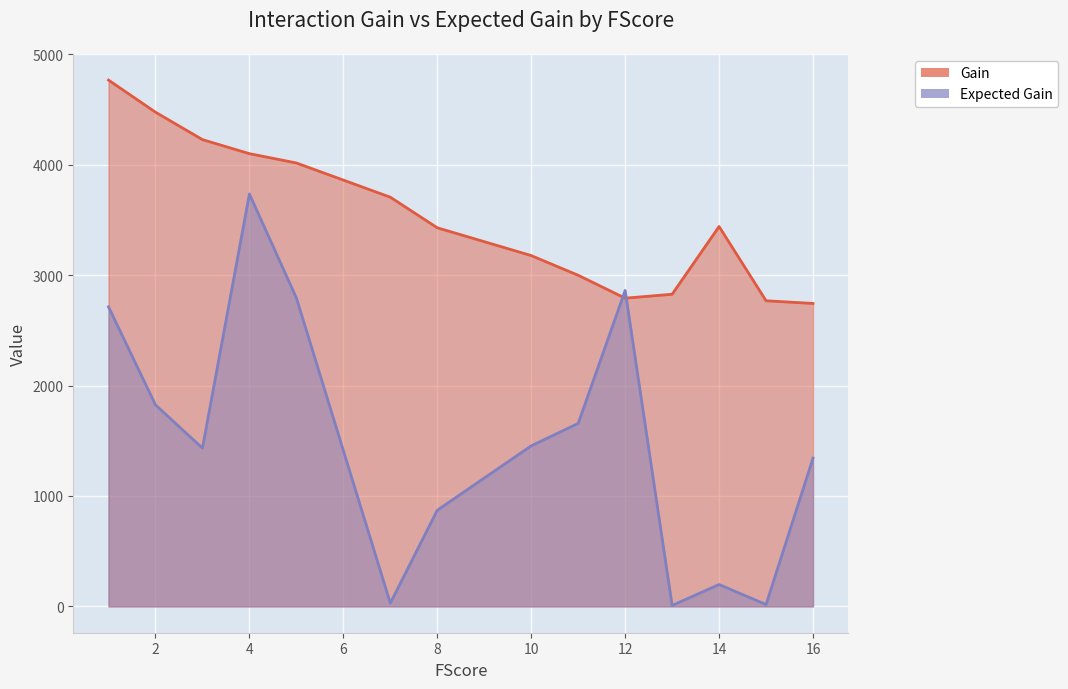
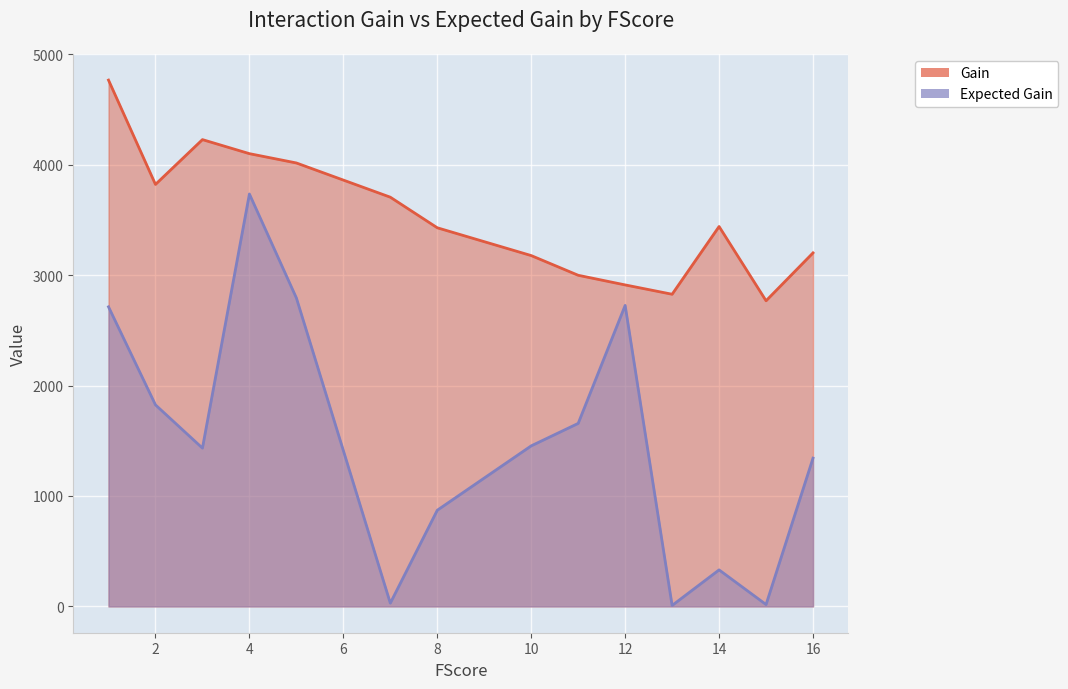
  {
    "Gain": {
-     "2": 4480,
+     "2": 3820,
      "4": 4100,
      "8": 3430,
      "10": 3180,
-     "12": 2790,
+     "12": 2910,
      "14": 3440,
-     "16": 2740
+     "16": 3200
    },
    "Expected Gain": {
      "2": 1820,
      "4": 3730,
      "8": 870,
      "10": 1450,
-     "12": 2860,
-     "14": 200,
+     "12": 2730,
+     "14": 330,
      "16": 1340
    }
  }
